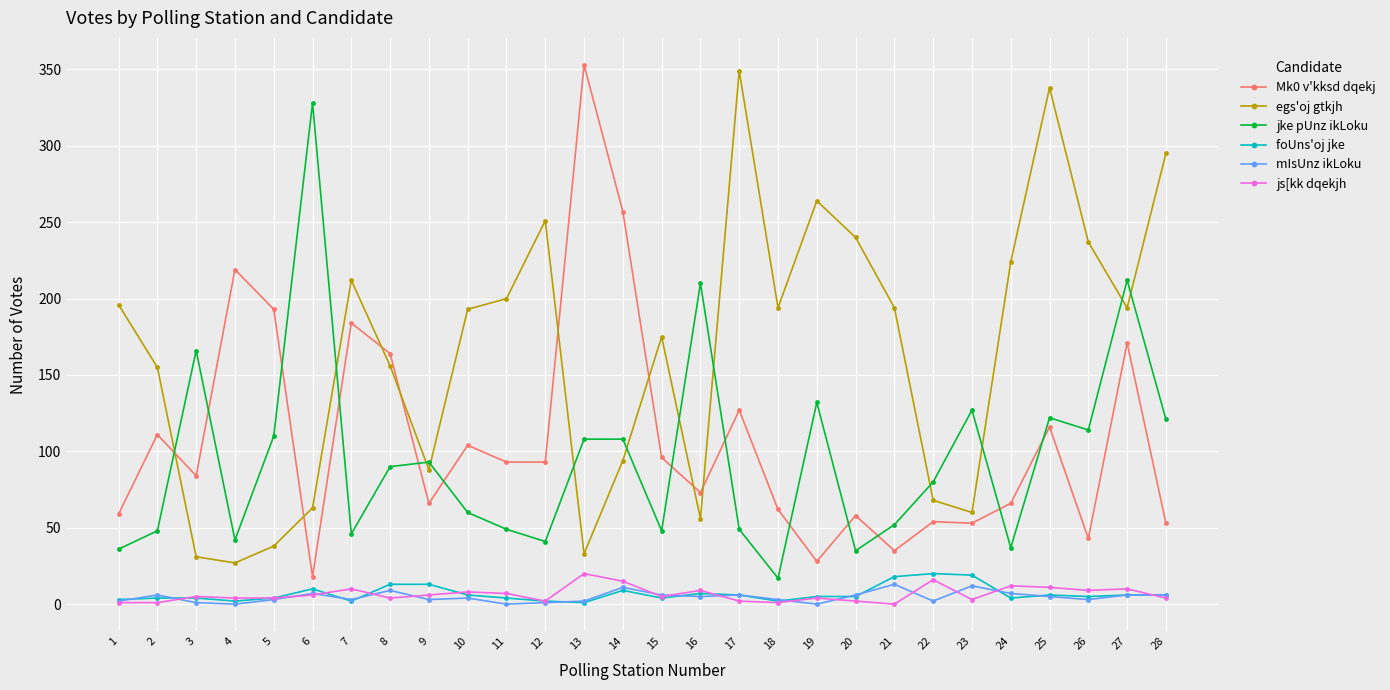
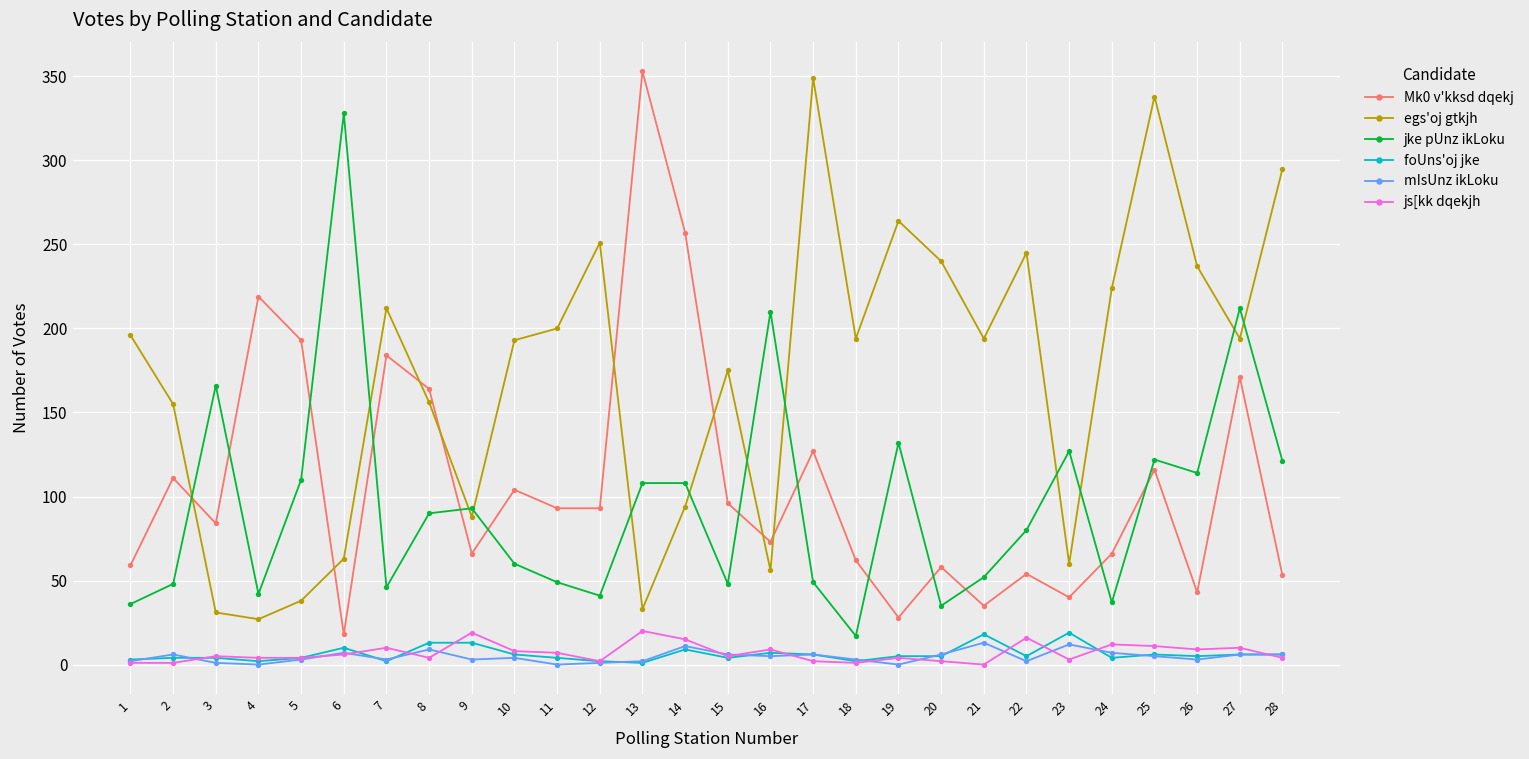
  {
    "Mk0 v'kksd dqekj": {
      "1": 59,
      "2": 111,
      "3": 84,
      "4": 219,
      "5": 193,
      "6": 18,
      "7": 184,
      "8": 164,
      "9": 66,
      "10": 104,
      "11": 93,
      "12": 93,
      "13": 353,
      "14": 257,
      "15": 96,
      "16": 73,
      "17": 127,
      "18": 62,
      "19": 28,
      "20": 58,
      "21": 35,
      "22": 54,
-     "23": 53,
+     "23": 40,
      "24": 66,
      "25": 116,
      "26": 43,
      "27": 171,
      "28": 53
    },
    "egs'oj gtkjh": {
      "1": 196,
      "2": 155,
      "3": 31,
      "4": 27,
      "5": 38,
      "6": 63,
      "7": 212,
      "8": 156,
      "9": 88,
      "10": 193,
      "11": 200,
      "12": 251,
      "13": 33,
      "14": 94,
      "15": 175,
      "16": 56,
      "17": 349,
      "18": 194,
      "19": 264,
      "20": 240,
      "21": 194,
-     "22": 68,
+     "22": 245,
      "23": 60,
      "24": 224,
      "25": 338,
      "26": 237,
      "27": 194,
      "28": 295
    },
    "jke pUnz ikLoku": {
      "1": 36,
      "2": 48,
      "3": 166,
      "4": 42,
      "5": 110,
      "6": 328,
      "7": 46,
      "8": 90,
      "9": 93,
      "10": 60,
      "11": 49,
      "12": 41,
      "13": 108,
      "14": 108,
      "15": 48,
      "16": 210,
      "17": 49,
      "18": 17,
      "19": 132,
      "20": 35,
      "21": 52,
      "22": 80,
      "23": 127,
      "24": 37,
      "25": 122,
      "26": 114,
      "27": 212,
      "28": 121
    },
    "foUns'oj jke": {
      "2": 4,
      "4": 2,
      "6": 10,
      "8": 13,
      "9": 13,
      "10": 6,
      "11": 4,
      "14": 9,
      "16": 7,
      "21": 18,
-     "22": 20,
+     "22": 5,
      "23": 19,
      "24": 4,
      "26": 5
    },
    "mIsUnz ikLoku": {
      "2": 6,
      "3": 1,
      "4": 0,
      "8": 9,
      "9": 3,
      "10": 4,
      "11": 0,
      "14": 11,
      "16": 5,
      "19": 0,
      "21": 13,
      "22": 2,
      "23": 12,
      "24": 7,
      "26": 3
    },
    "js[kk dqekjh": {
      "2": 1,
      "4": 4,
      "7": 10,
      "8": 4,
-     "9": 6,
+     "9": 19,
      "10": 8,
      "11": 7,
      "13": 20,
      "14": 15,
      "16": 9,
      "17": 2,
      "20": 2,
      "21": 0,
      "22": 16,
      "23": 3,
      "24": 12,
      "25": 11,
      "26": 9,
      "27": 10,
      "28": 4
    }
  }
